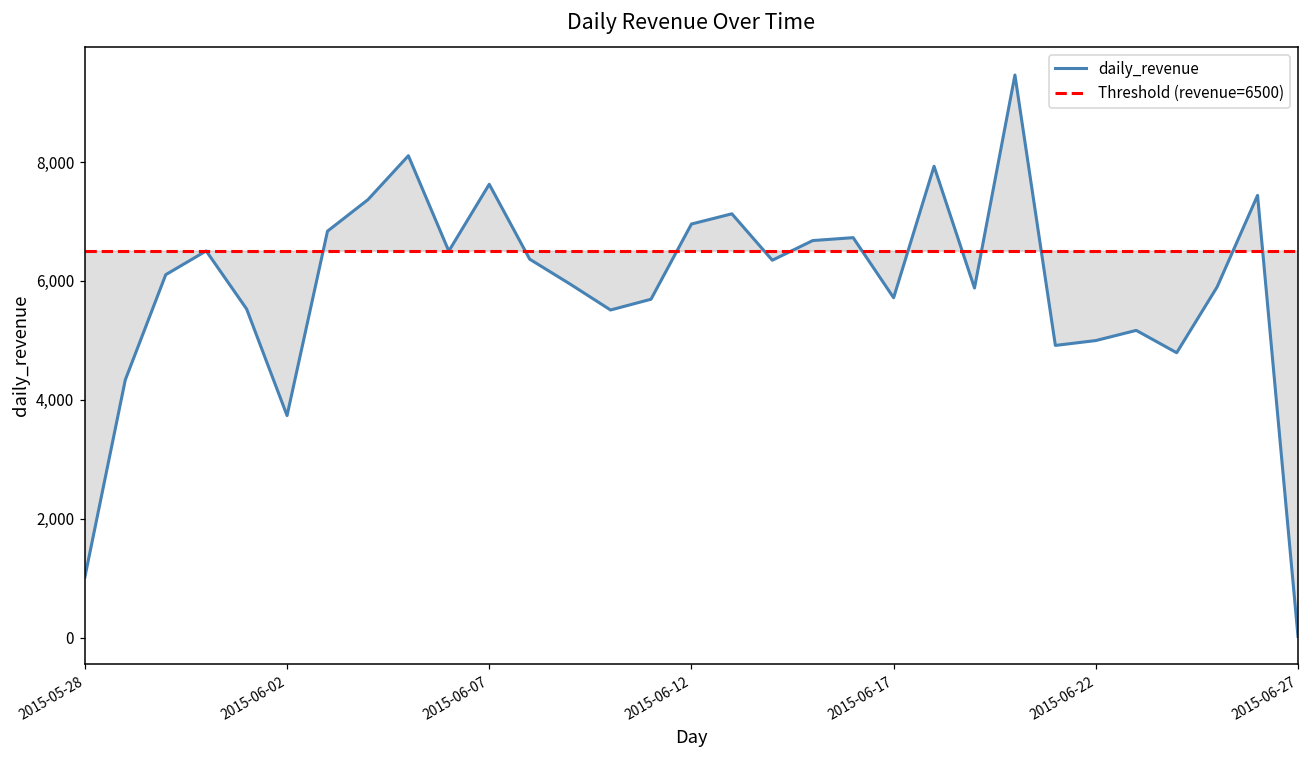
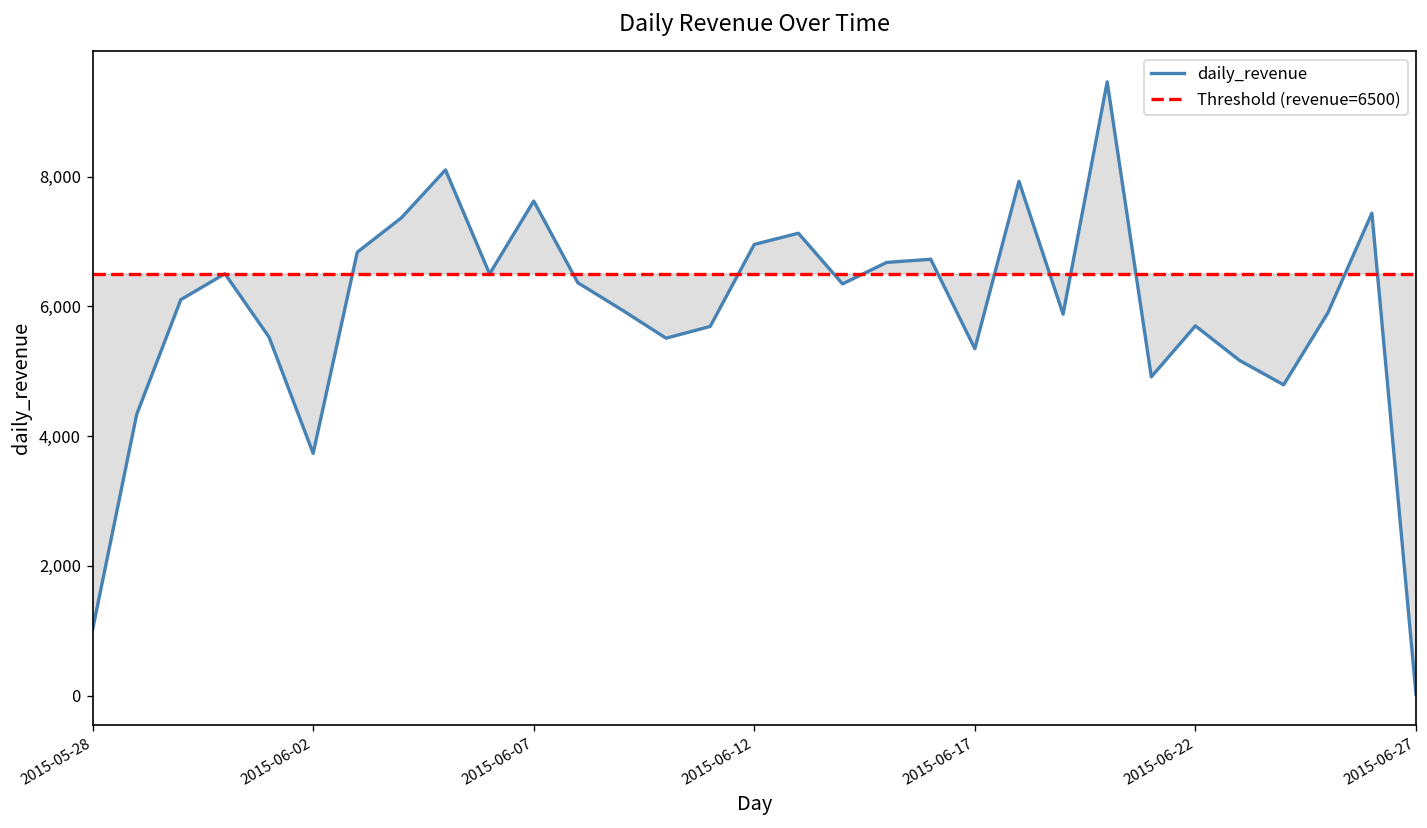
  {
    "2015-05-28": "1,000",
    "2015-06-02": "3,700",
    "2015-06-07": "7,600",
    "2015-06-12": "7,000",
-   "2015-06-17": "5,700",
-   "2015-06-22": "5,000",
+   "2015-06-17": "5,300",
+   "2015-06-22": "5,700",
    "2015-06-27": "0"
  }
